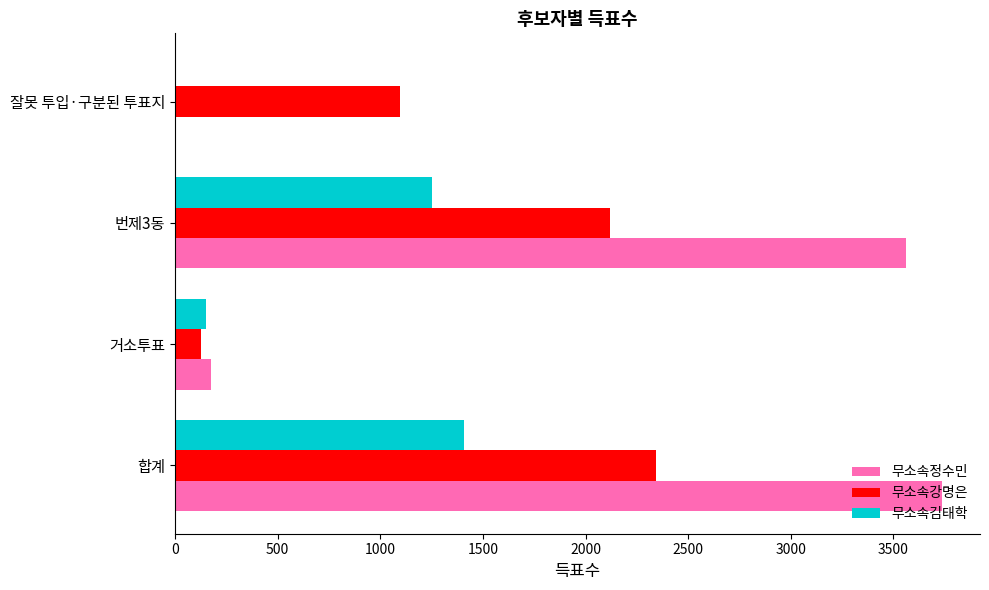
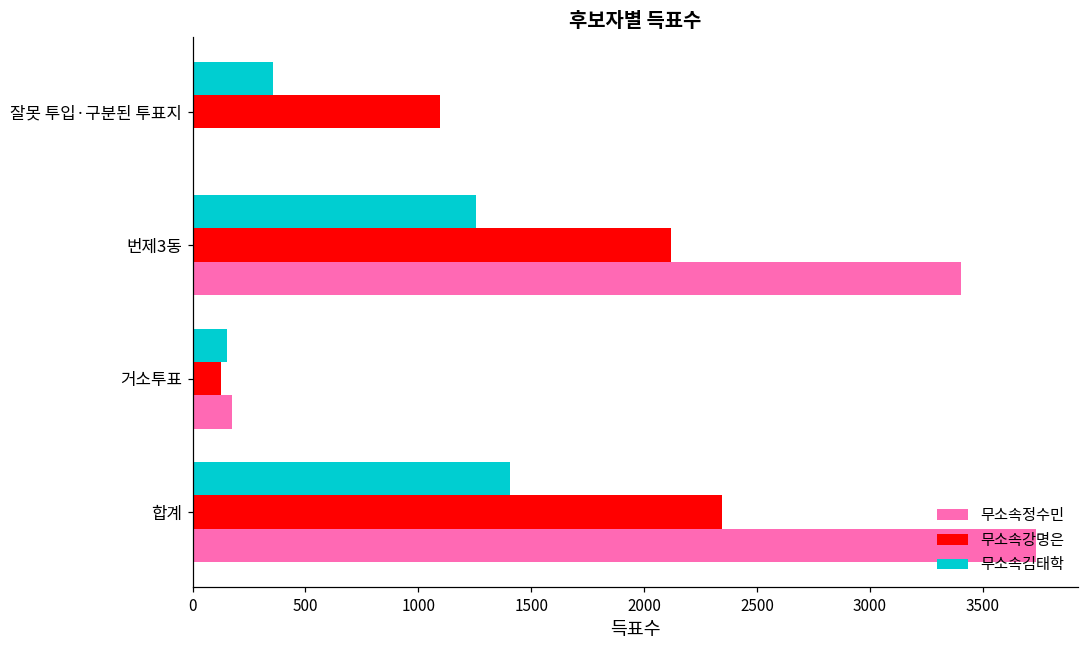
  {
    "무소속정수민": {
      "잘못 투입·구분된 투표지": 0,
-     "번제3동": 3560,
+     "번제3동": 3400,
      "거소투표": 180,
      "합계": 3740
    },
    "무소속강명은": {
      "잘못 투입·구분된 투표지": 1100,
      "번제3동": 2120,
      "거소투표": 130,
      "합계": 2340
    },
    "무소속김태학": {
-     "잘못 투입·구분된 투표지": 0,
+     "잘못 투입·구분된 투표지": 360,
      "번제3동": 1250,
      "거소투표": 150,
      "합계": 1410
    }
  }
